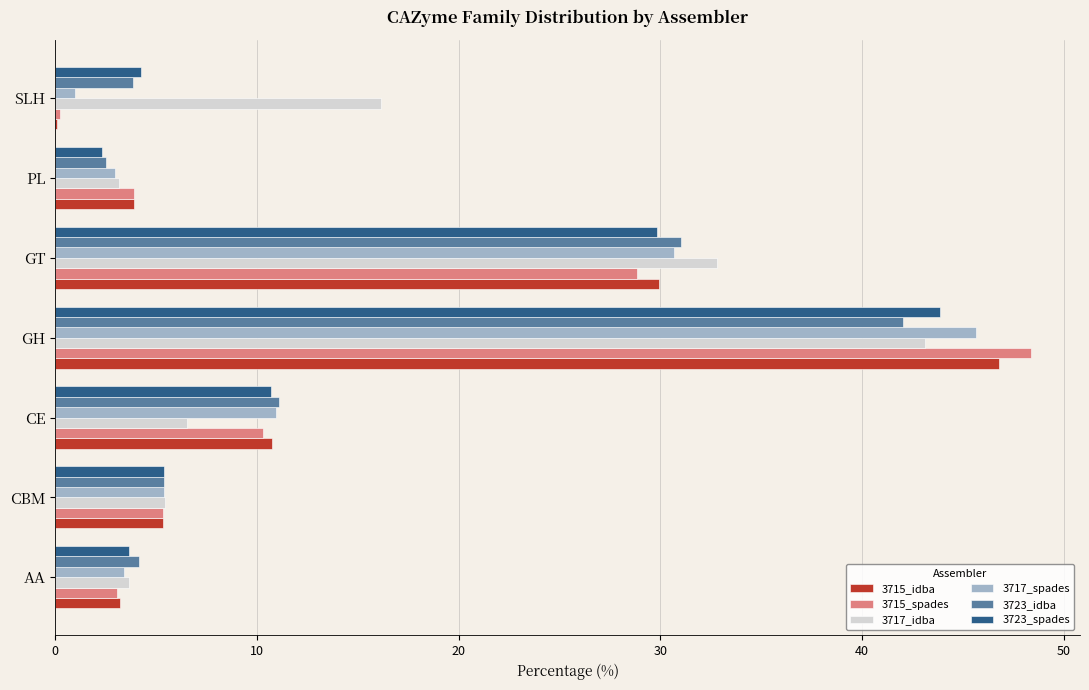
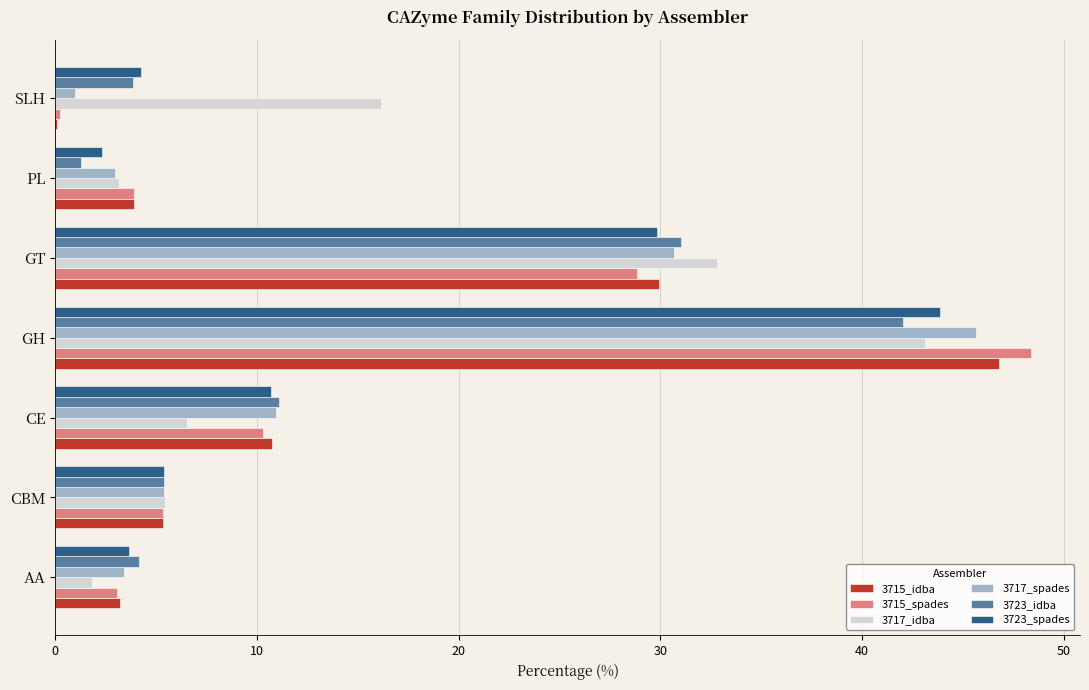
  {
    "3715_idba": {
      "PL": 3.9,
      "GT": 29.9,
      "GH": 46.8,
      "CE": 10.8,
      "CBM": 5.3,
      "AA": 3.2
    },
    "3715_spades": {
      "SLH": 0.2,
      "PL": 3.9,
      "GT": 28.8,
      "GH": 48.4,
      "CE": 10.3,
      "CBM": 5.3,
      "AA": 3.0
    },
    "3717_idba": {
      "SLH": 16.2,
      "PL": 3.2,
      "GT": 32.8,
      "GH": 43.1,
      "CE": 6.5,
      "CBM": 5.4,
-     "AA": 3.6
+     "AA": 1.8
    },
    "3717_spades": {
      "SLH": 1.0,
      "PL": 2.9,
      "GT": 30.7,
      "GH": 45.7,
      "CE": 10.9,
      "CBM": 5.4,
      "AA": 3.4
    },
    "3723_idba": {
      "SLH": 3.8,
-     "PL": 2.5,
+     "PL": 1.3,
      "GT": 31.0,
      "GH": 42.0,
      "CE": 11.1,
      "CBM": 5.4,
      "AA": 4.1
    },
    "3723_spades": {
      "SLH": 4.2,
      "PL": 2.3,
      "GT": 29.8,
      "GH": 43.9,
      "CE": 10.7,
      "CBM": 5.4,
      "AA": 3.6
    }
  }
